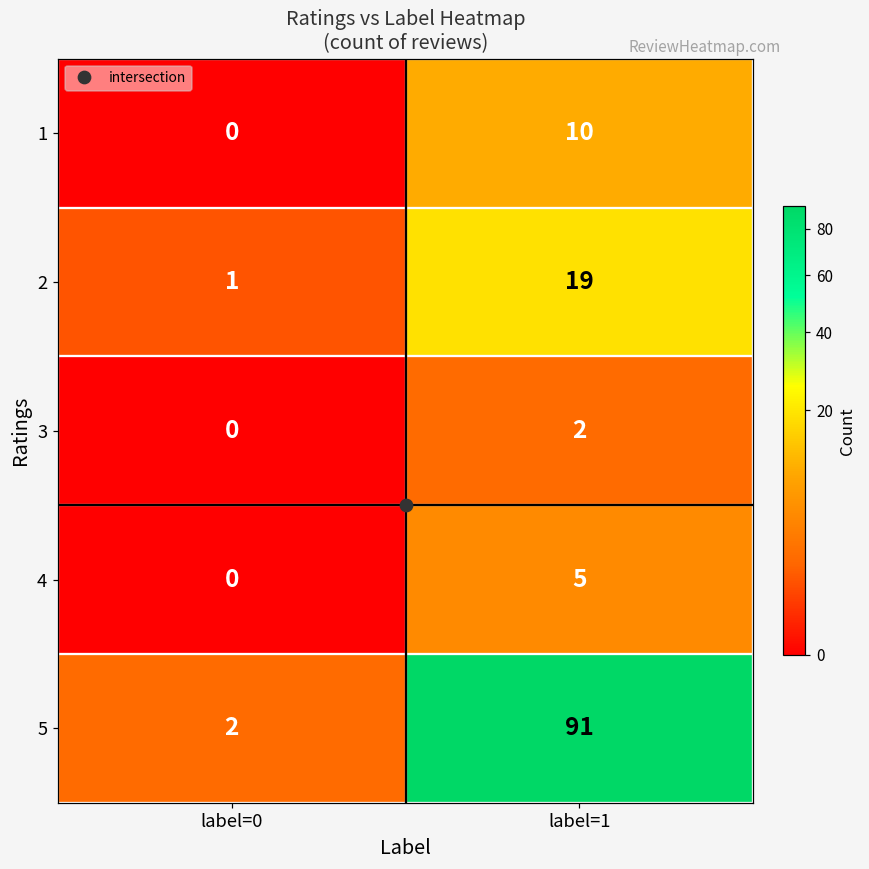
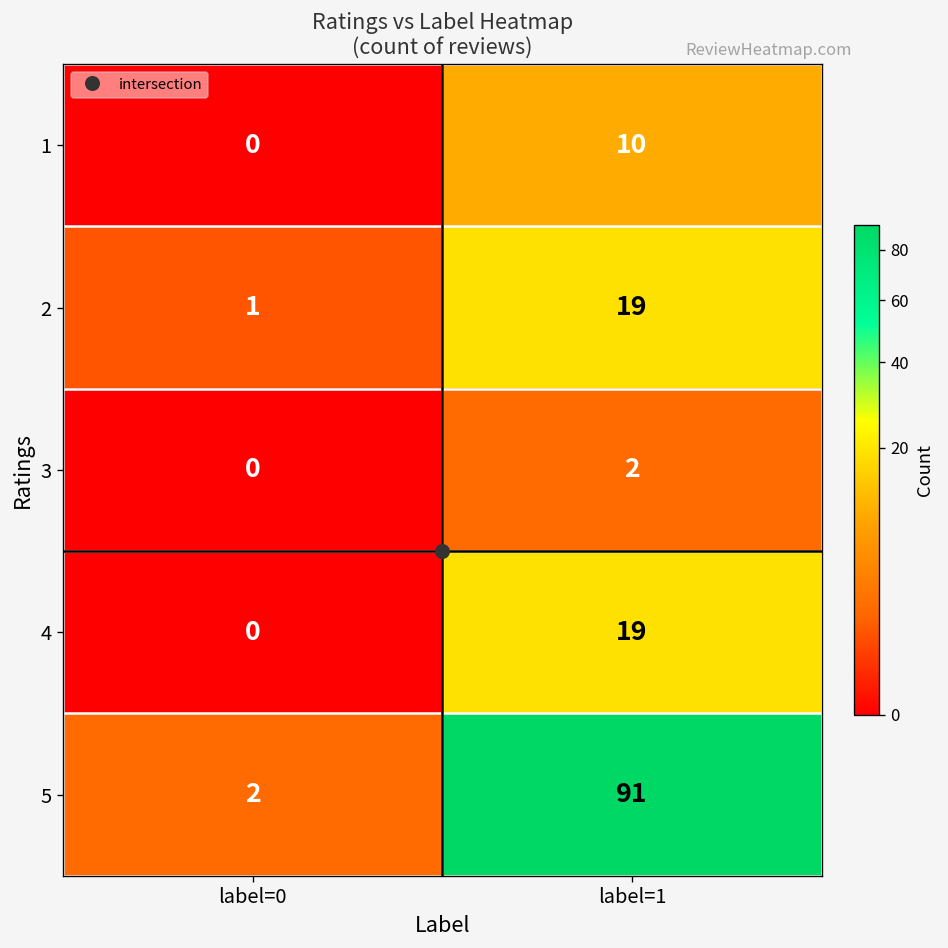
  {
    "1": {
      "label=0": 0,
      "label=1": 10
    },
    "2": {
      "label=0": 1,
      "label=1": 19
    },
    "3": {
      "label=0": 0,
      "label=1": 2
    },
    "4": {
      "label=0": 0,
-     "label=1": 5
+     "label=1": 19
    },
    "5": {
      "label=0": 2,
      "label=1": 91
    }
  }
